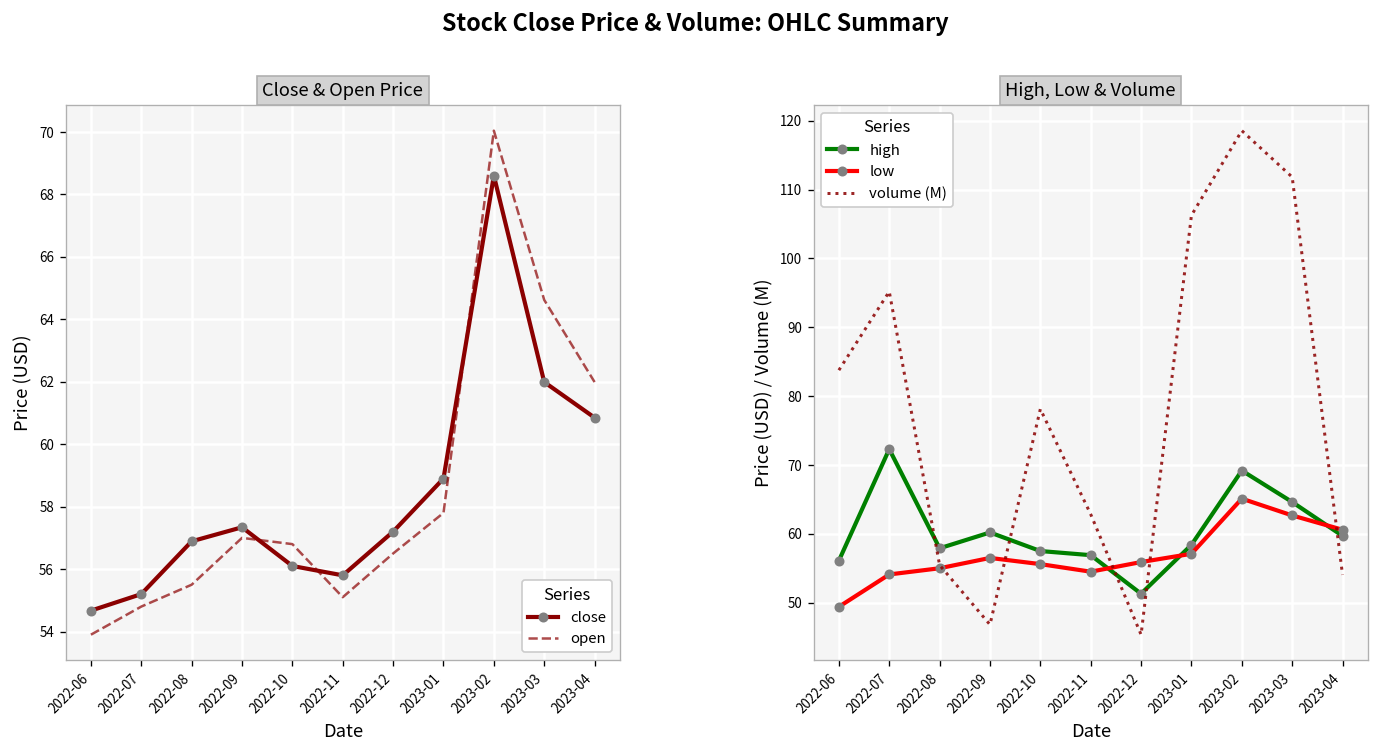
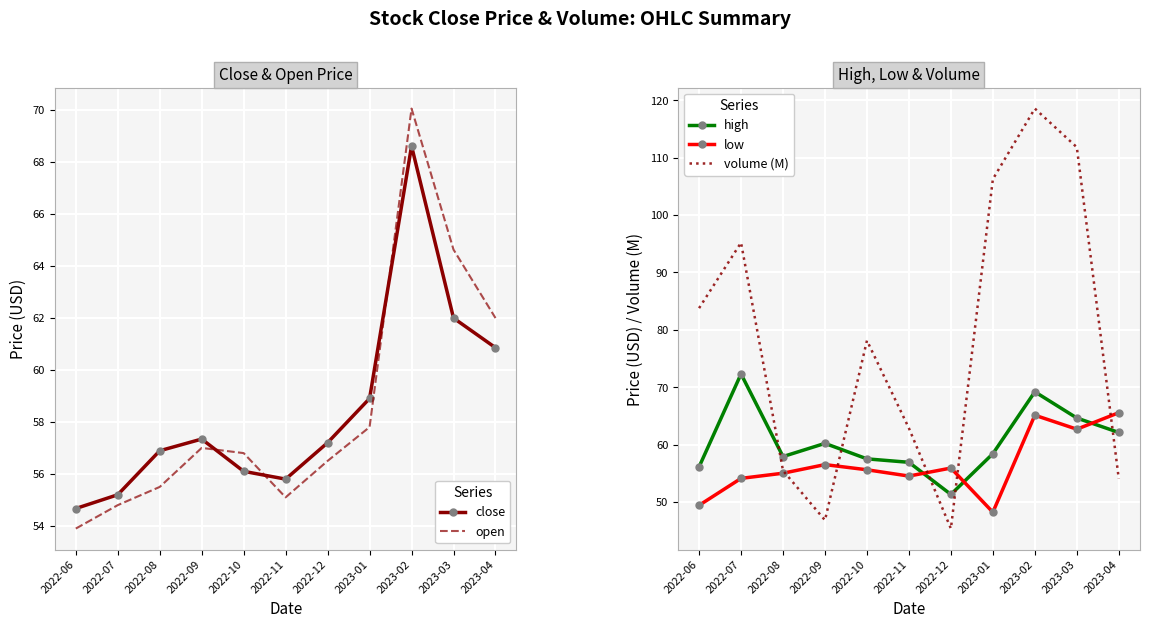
  {
    "High, Low & Volume": {
      "high": {
        "2022-06": 56,
        "2022-07": 72,
        "2022-08": 58,
        "2022-09": 60,
        "2022-10": 58,
        "2022-11": 57,
        "2022-12": 51,
        "2023-01": 58,
        "2023-02": 69,
        "2023-03": 65,
-       "2023-04": 60
+       "2023-04": 62
      },
      "low": {
        "2022-06": 49,
        "2022-07": 54,
        "2022-08": 55,
        "2022-09": 57,
        "2022-10": 56,
        "2022-11": 55,
        "2022-12": 56,
-       "2023-01": 57,
+       "2023-01": 48,
        "2023-02": 65,
        "2023-03": 63,
-       "2023-04": 61
+       "2023-04": 66
      },
      "volume (M)": {
        "2022-06": 84,
        "2022-07": 95,
        "2022-08": 55,
        "2022-09": 47,
        "2022-10": 78,
        "2022-11": 63,
        "2022-12": 45,
        "2023-01": 106,
        "2023-02": 119,
        "2023-03": 112,
        "2023-04": 54
      }
    }
  }
